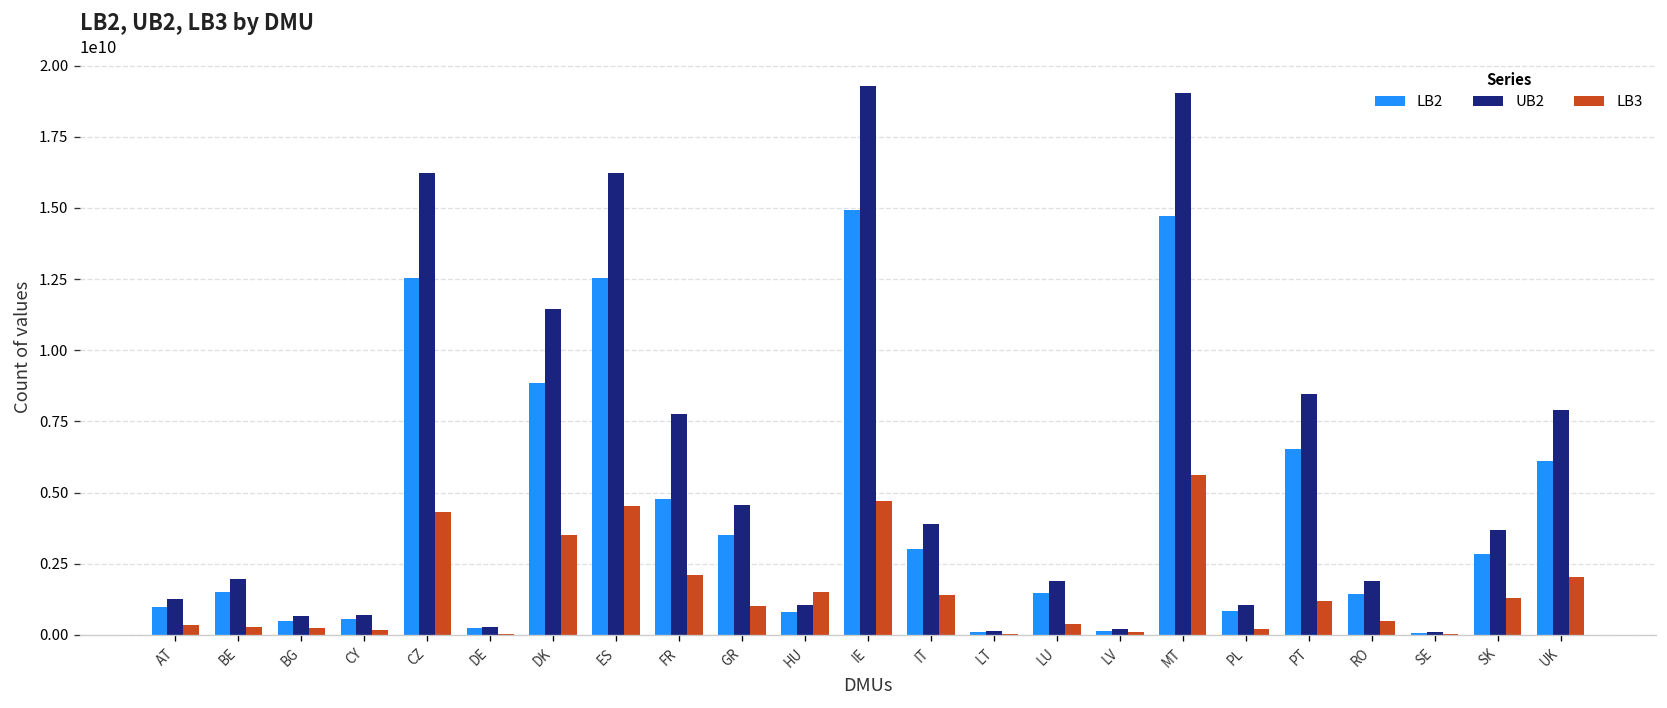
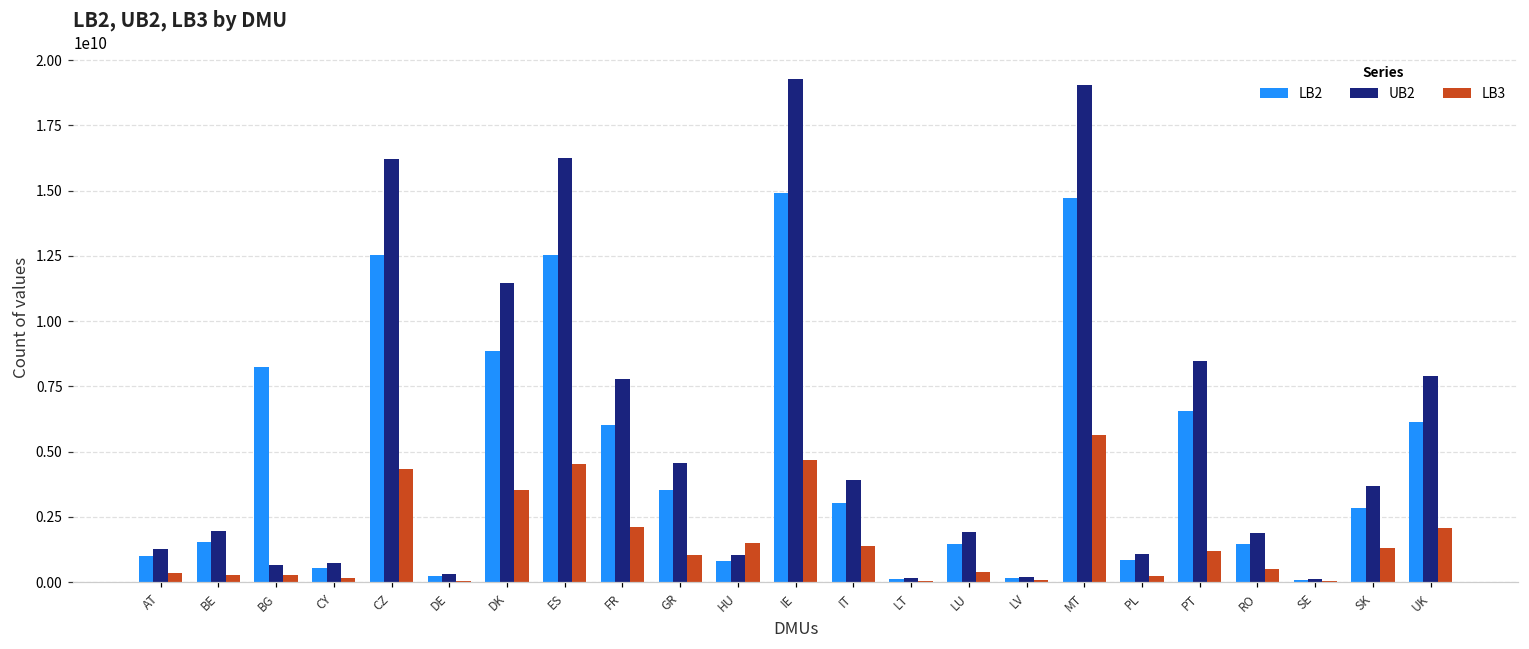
  {
    "LB2": {
      "AT": 1000000000,
      "BE": 1500000000,
-     "BG": 500000000,
+     "BG": 8200000000,
      "CY": 600000000,
      "CZ": 12500000000,
      "DE": 200000000,
      "DK": 8900000000,
      "ES": 12600000000,
-     "FR": 4800000000,
+     "FR": 6000000000,
      "GR": 3500000000,
      "HU": 800000000,
      "IE": 14900000000,
      "IT": 3000000000,
      "LT": 100000000,
      "LU": 1500000000,
      "LV": 200000000,
      "MT": 14700000000,
      "PL": 800000000,
      "PT": 6500000000,
      "RO": 1500000000,
      "SK": 2900000000,
      "UK": 6100000000
    },
    "UB2": {
      "AT": 1300000000,
      "BE": 2000000000,
      "BG": 700000000,
      "CY": 700000000,
      "CZ": 16200000000,
      "DE": 300000000,
      "DK": 11400000000,
      "ES": 16200000000,
      "FR": 7800000000,
      "GR": 4600000000,
      "HU": 1100000000,
      "IE": 19300000000,
      "IT": 3900000000,
      "LT": 100000000,
      "LU": 1900000000,
      "LV": 200000000,
      "MT": 19000000000,
      "PL": 1100000000,
      "PT": 8500000000,
      "RO": 1900000000,
      "SE": 100000000,
      "SK": 3700000000,
      "UK": 7900000000
    },
    "LB3": {
      "AT": 400000000,
      "BE": 300000000,
      "BG": 300000000,
      "CY": 200000000,
      "CZ": 4300000000,
      "DK": 3500000000,
      "ES": 4500000000,
      "FR": 2100000000,
      "GR": 1000000000,
      "HU": 1500000000,
      "IE": 4700000000,
      "IT": 1400000000,
      "LU": 400000000,
      "MT": 5600000000,
      "PL": 200000000,
      "PT": 1200000000,
      "RO": 500000000,
      "SK": 1300000000,
      "UK": 2100000000
    }
  }
